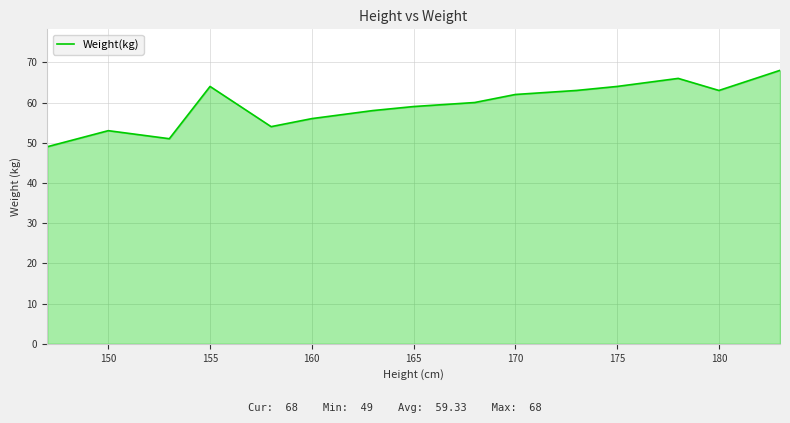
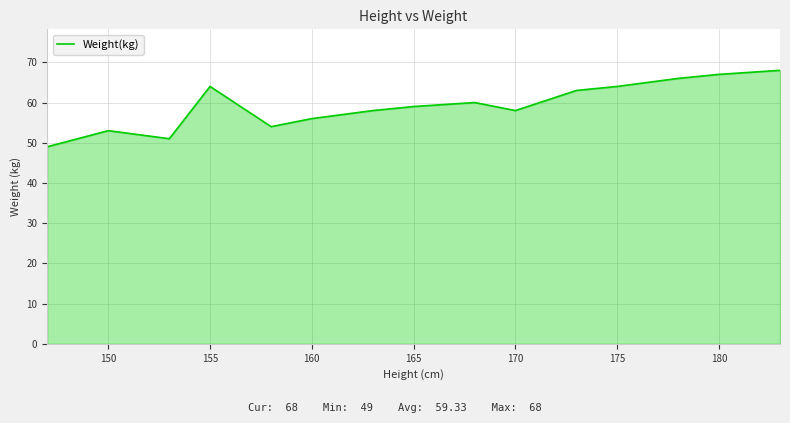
  {
    "150": 53,
    "155": 64,
    "160": 56,
    "165": 59,
-   "170": 62,
+   "170": 58,
    "175": 64,
-   "180": 63
+   "180": 67
  }
